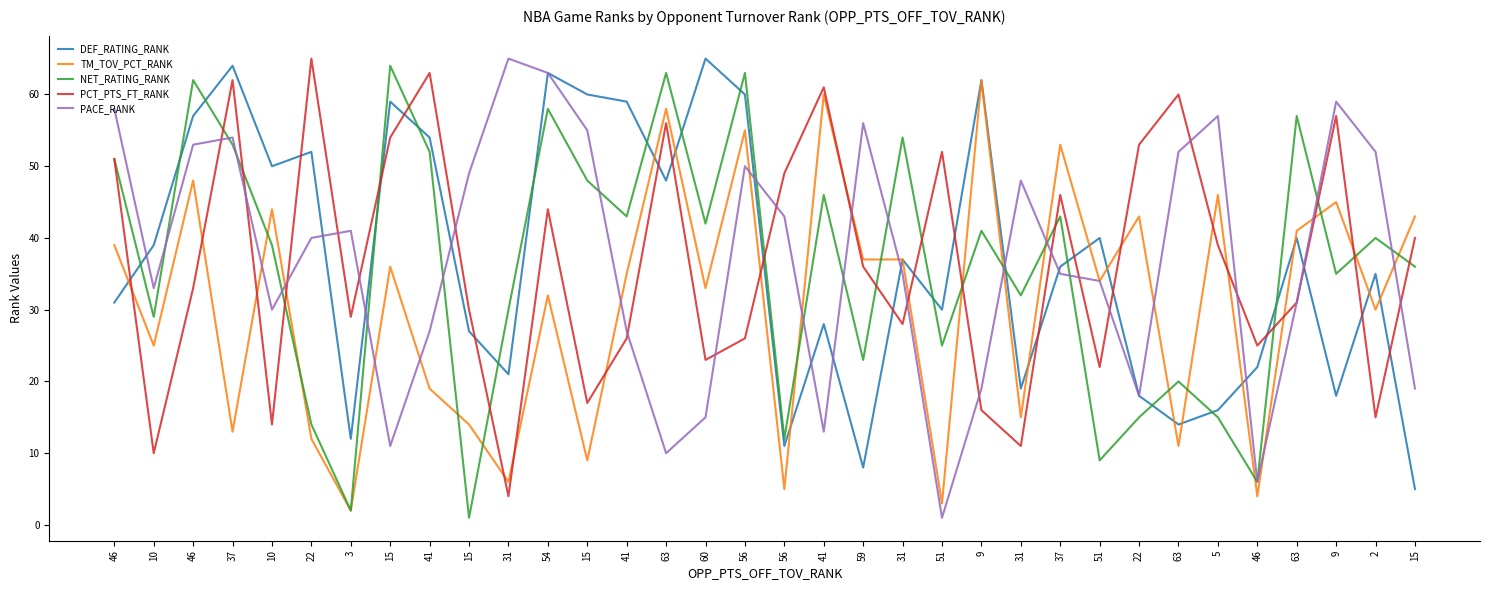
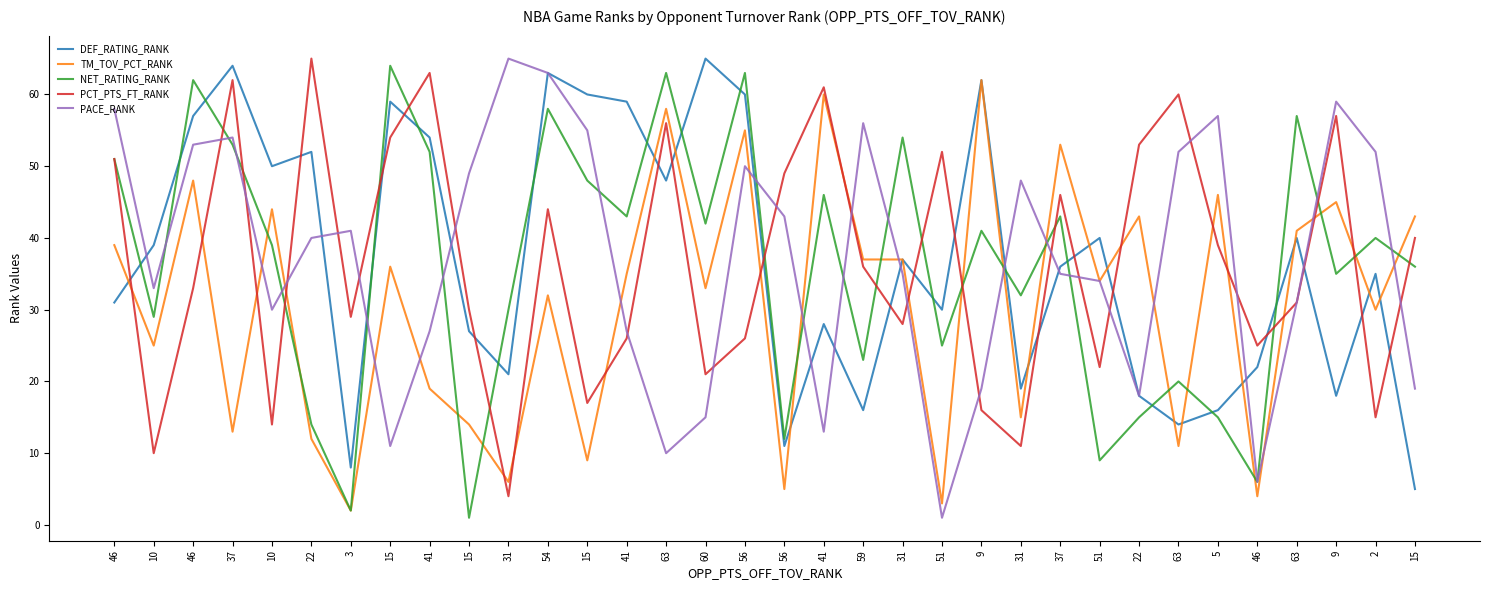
  {
    "DEF_RATING_RANK": {
-     "3": 12,
+     "3": 8,
      "60": 65,
-     "59": 8,
+     "59": 16,
      "5": 16,
      "2": 35
    },
    "TM_TOV_PCT_RANK": {
      "54": 32,
      "60": 33,
      "59": 37,
      "5": 46,
      "2": 30
    },
    "NET_RATING_RANK": {
      "54": 58,
      "60": 42,
      "59": 23,
      "5": 15,
      "2": 40
    },
    "PCT_PTS_FT_RANK": {
      "3": 29,
      "54": 44,
-     "60": 23,
+     "60": 21,
      "59": 36,
      "5": 39,
      "2": 15
    },
    "PACE_RANK": {
      "3": 41,
      "60": 15,
      "59": 56,
      "5": 57,
      "2": 52
    }
  }
